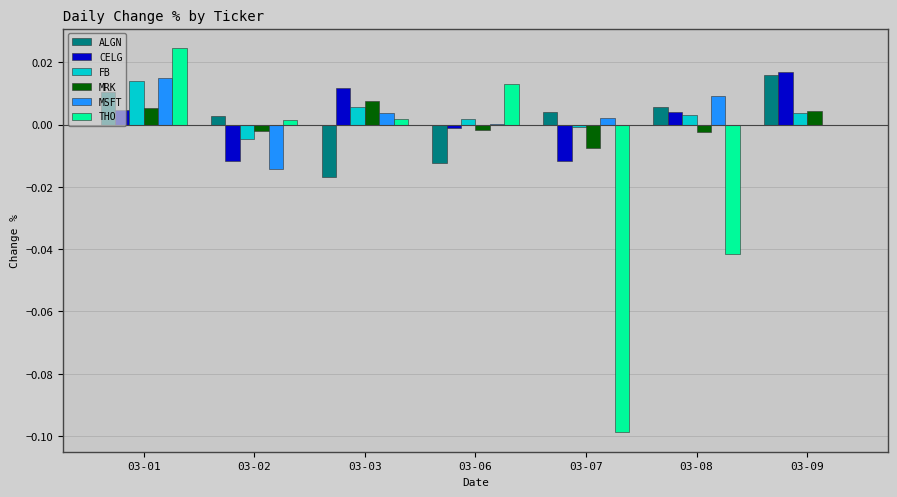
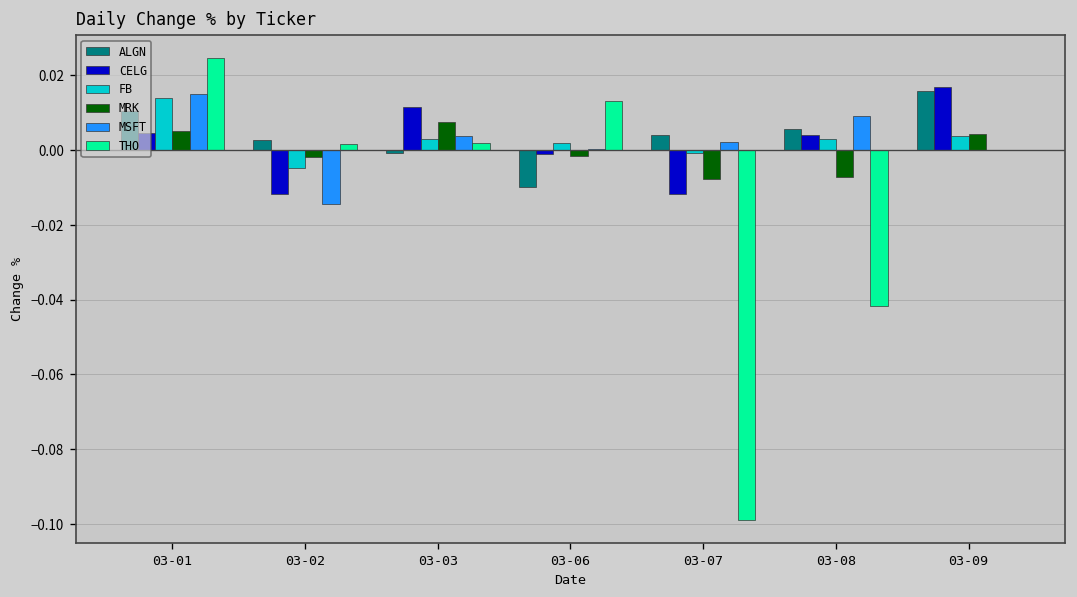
  {
    "ALGN": {
      "03-02": 0.003,
-     "03-03": -0.017,
-     "03-06": -0.012,
+     "03-03": -0.001,
+     "03-06": -0.010,
      "03-07": 0.004,
      "03-08": 0.006,
      "03-09": 0.016
    },
    "CELG": {
      "03-02": -0.012,
      "03-03": 0.012,
      "03-06": -0.001,
      "03-07": -0.012,
      "03-08": 0.004,
      "03-09": 0.017
    },
    "FB": {
      "03-01": 0.014,
      "03-02": -0.005,
-     "03-03": 0.006,
+     "03-03": 0.003,
      "03-06": 0.002,
      "03-07": -0.001,
      "03-08": 0.003,
      "03-09": 0.004
    },
    "MRK": {
      "03-01": 0.005,
      "03-02": -0.002,
      "03-03": 0.008,
      "03-06": -0.002,
      "03-07": -0.008,
-     "03-08": -0.002,
+     "03-08": -0.007,
      "03-09": 0.004
    },
    "MSFT": {
      "03-01": 0.015,
      "03-02": -0.014,
      "03-03": 0.004,
      "03-07": 0.002,
      "03-08": 0.009,
      "03-09": 0.000
    },
    "THO": {
      "03-01": 0.025,
      "03-02": 0.001,
      "03-03": 0.002,
      "03-06": 0.013,
      "03-07": -0.099,
      "03-08": -0.042,
      "03-09": 0.000
    }
  }
